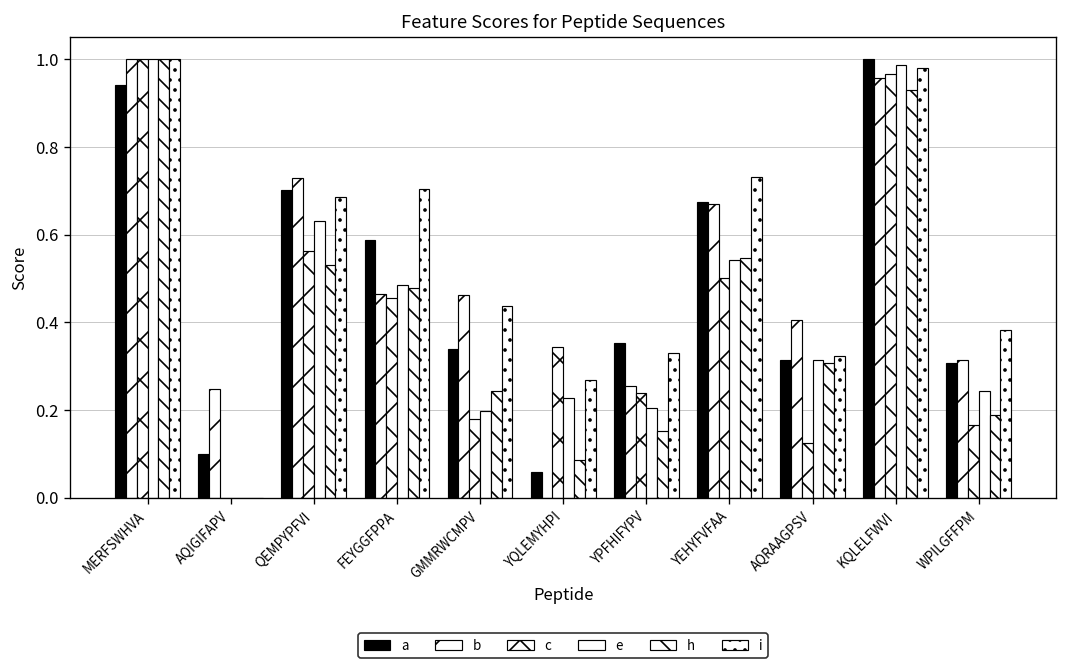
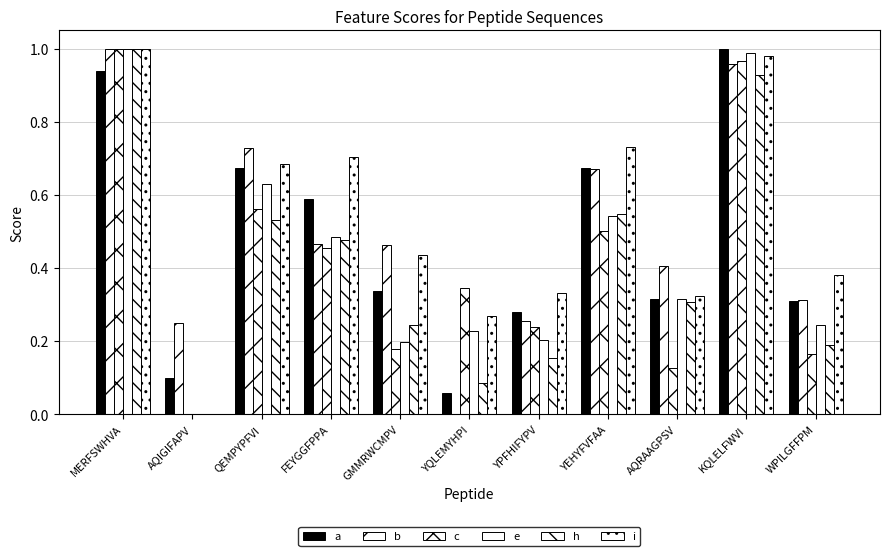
  {
    "a": {
      "MERFSWHVA": 0.94,
      "AQIGIFAPV": 0.10,
-     "QEMPYPFVI": 0.70,
+     "QEMPYPFVI": 0.67,
      "FEYGGFPPA": 0.59,
      "GMMRWCMPV": 0.34,
      "YQLEMYHPI": 0.06,
-     "YPFHIFYPV": 0.35,
+     "YPFHIFYPV": 0.28,
      "YEHYFVFAA": 0.67,
      "AQRAAGPSV": 0.32,
      "KQLELFWVI": 1.00,
      "WPILGFFPM": 0.31
    }
  }
